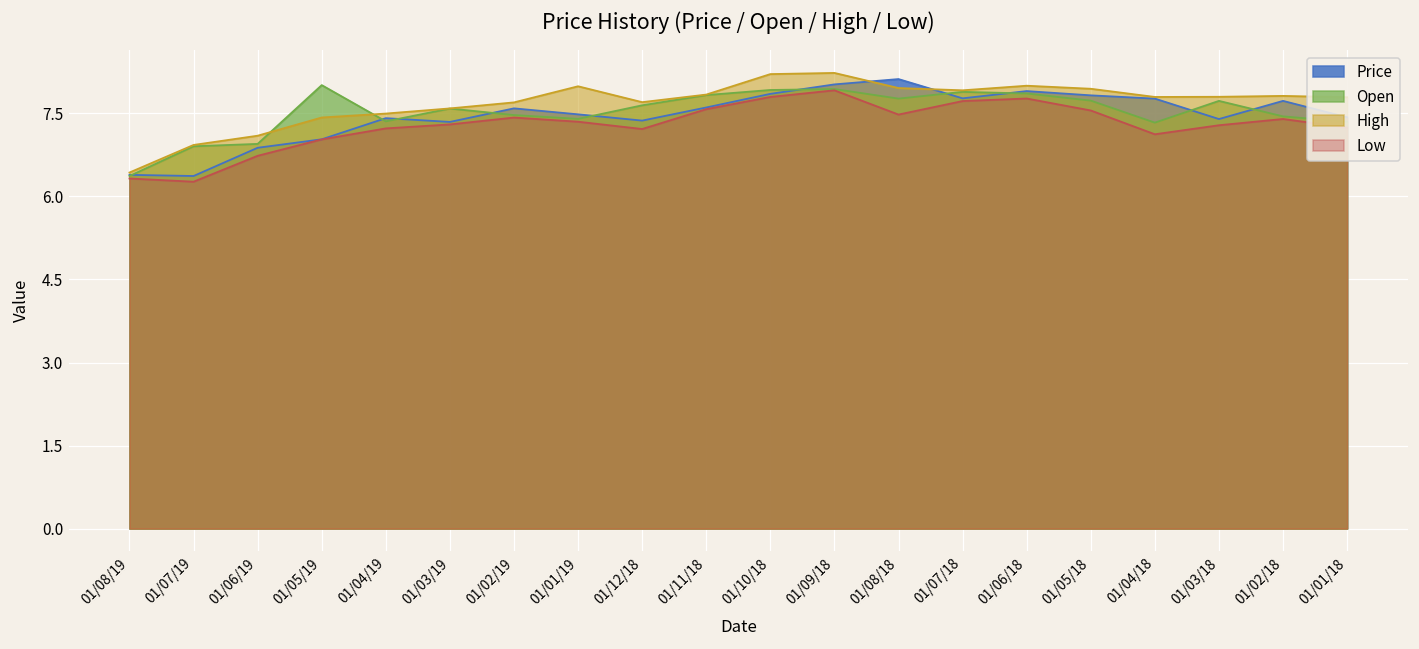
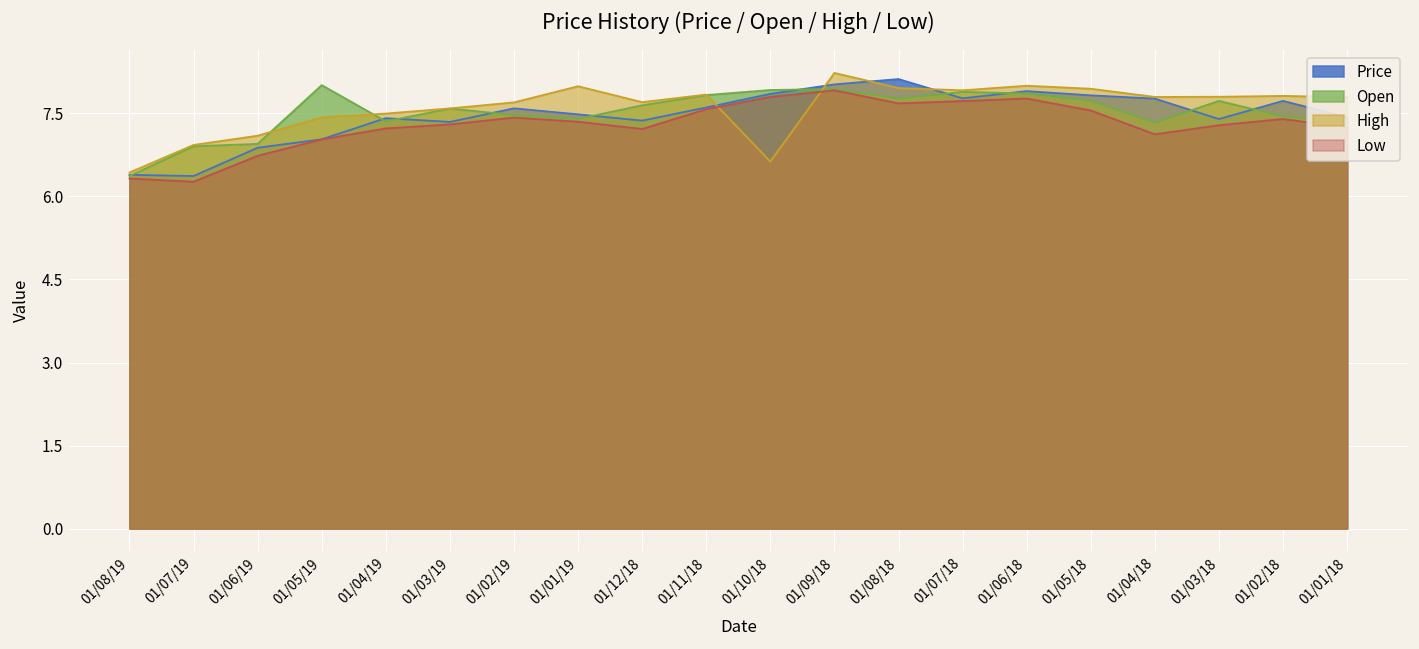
  {
    "Price": {
      "01/07/19": 6.4,
      "01/06/19": 6.9,
      "01/04/19": 7.4,
      "01/02/19": 7.6,
      "01/01/19": 7.5,
      "01/12/18": 7.4,
      "01/10/18": 7.9,
      "01/09/18": 8.0,
      "01/08/18": 8.1,
      "01/05/18": 7.8,
      "01/03/18": 7.4,
      "01/02/18": 7.7
    },
    "Open": {
      "01/06/19": 6.9,
      "01/05/19": 8.0,
      "01/04/19": 7.4,
      "01/12/18": 7.6,
      "01/10/18": 7.9,
      "01/08/18": 7.8,
      "01/05/18": 7.7,
      "01/04/18": 7.3,
      "01/03/18": 7.7
    },
    "High": {
      "01/06/19": 7.1,
      "01/05/19": 7.4,
      "01/04/19": 7.5,
      "01/02/19": 7.7,
      "01/01/19": 8.0,
      "01/12/18": 7.7,
-     "01/10/18": 8.2,
+     "01/10/18": 6.6,
      "01/09/18": 8.2,
      "01/08/18": 8.0,
      "01/06/18": 8.0,
      "01/05/18": 7.9,
      "01/03/18": 7.8,
      "01/02/18": 7.8
    },
    "Low": {
      "01/07/19": 6.3,
      "01/06/19": 6.7,
      "01/04/19": 7.2,
      "01/12/18": 7.2,
      "01/10/18": 7.8,
-     "01/08/18": 7.5,
+     "01/08/18": 7.7,
      "01/06/18": 7.8,
      "01/05/18": 7.6,
      "01/04/18": 7.1,
      "01/03/18": 7.3
    }
  }
